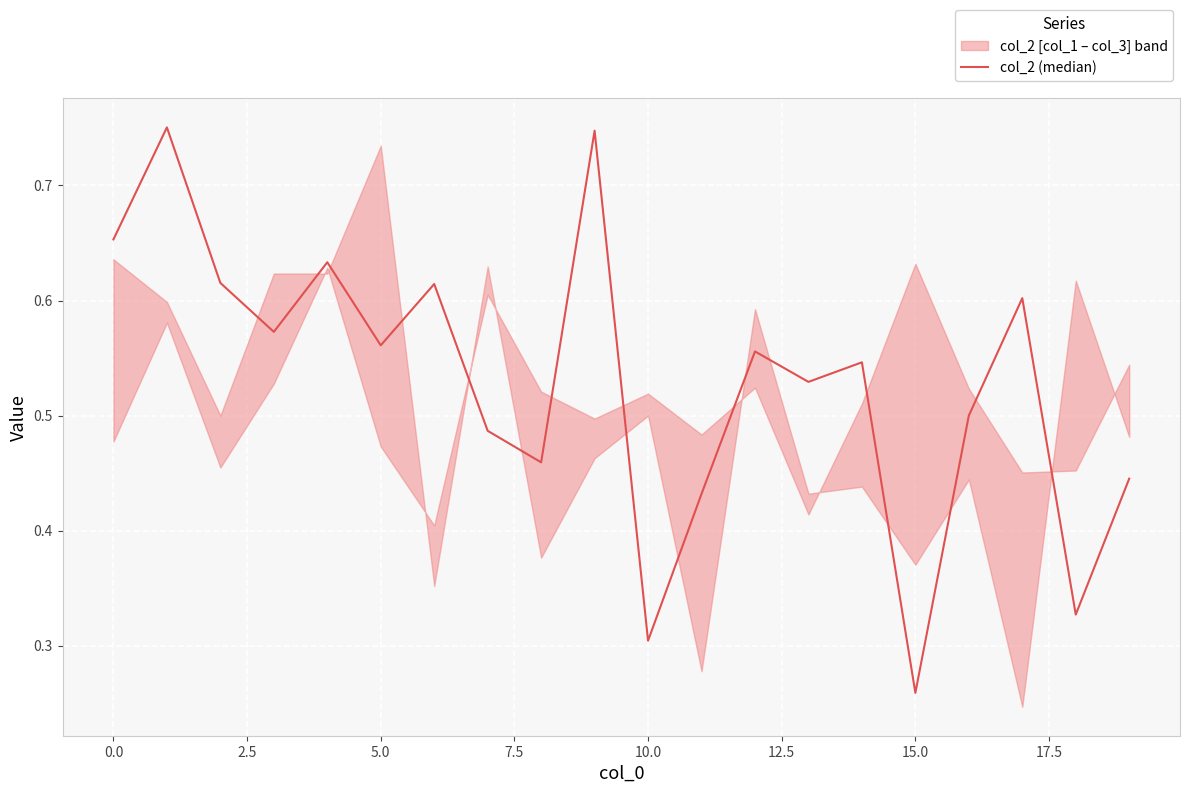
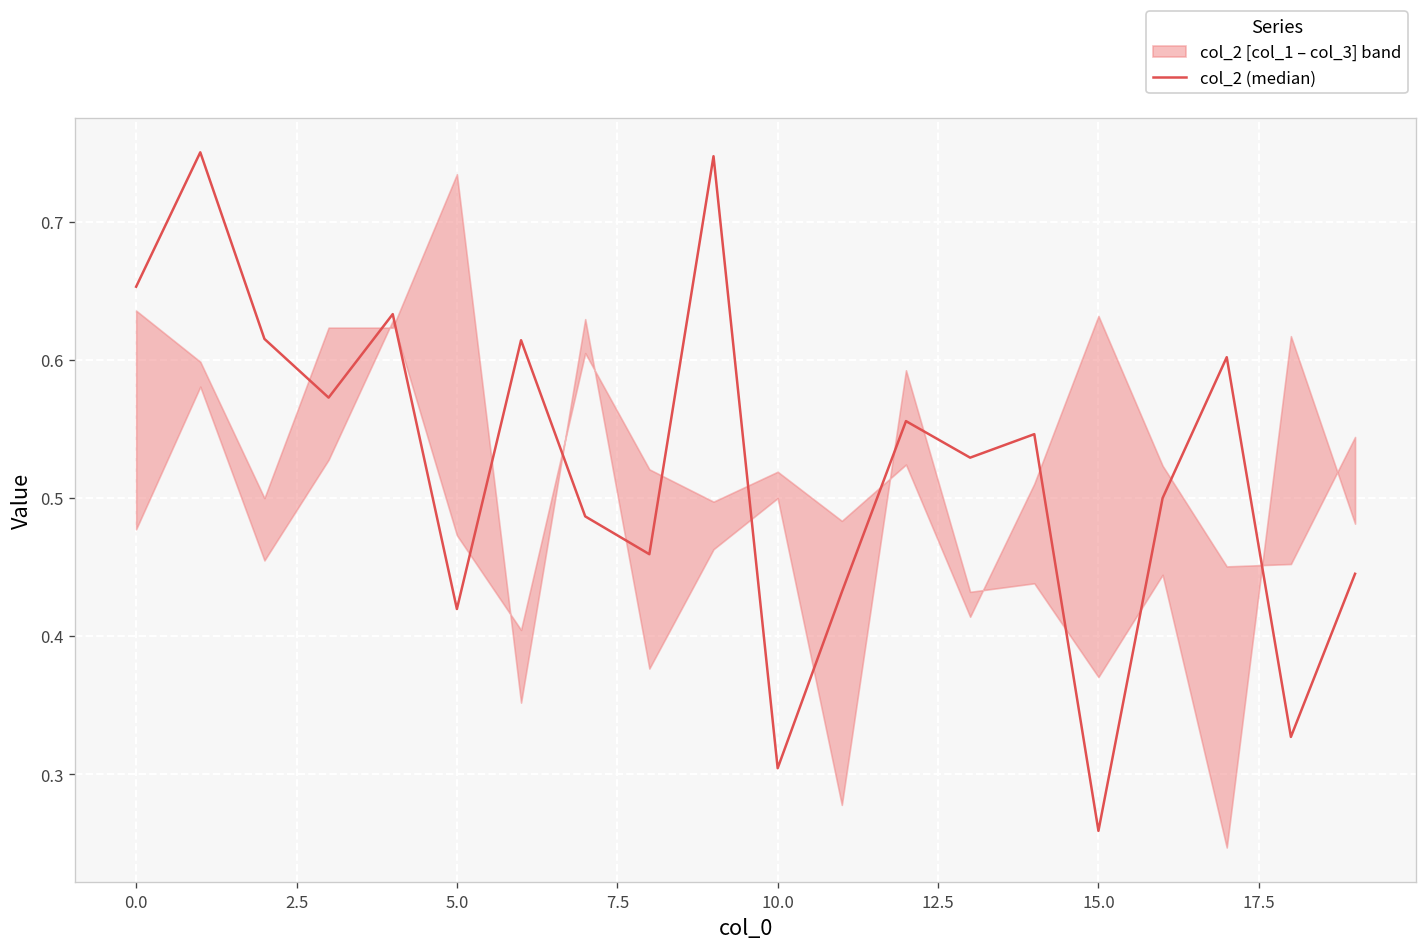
  {
    "col_2 (median)": {
      "0.0": 0.653,
-     "5.0": 0.561,
+     "5.0": 0.420,
      "10.0": 0.304,
      "15.0": 0.259
    }
  }
